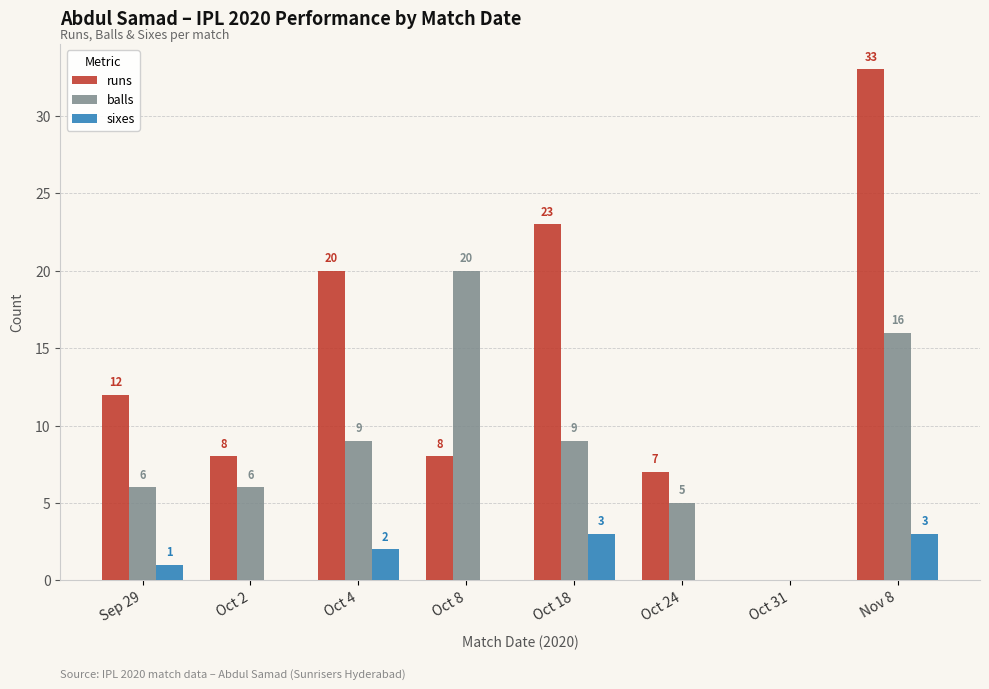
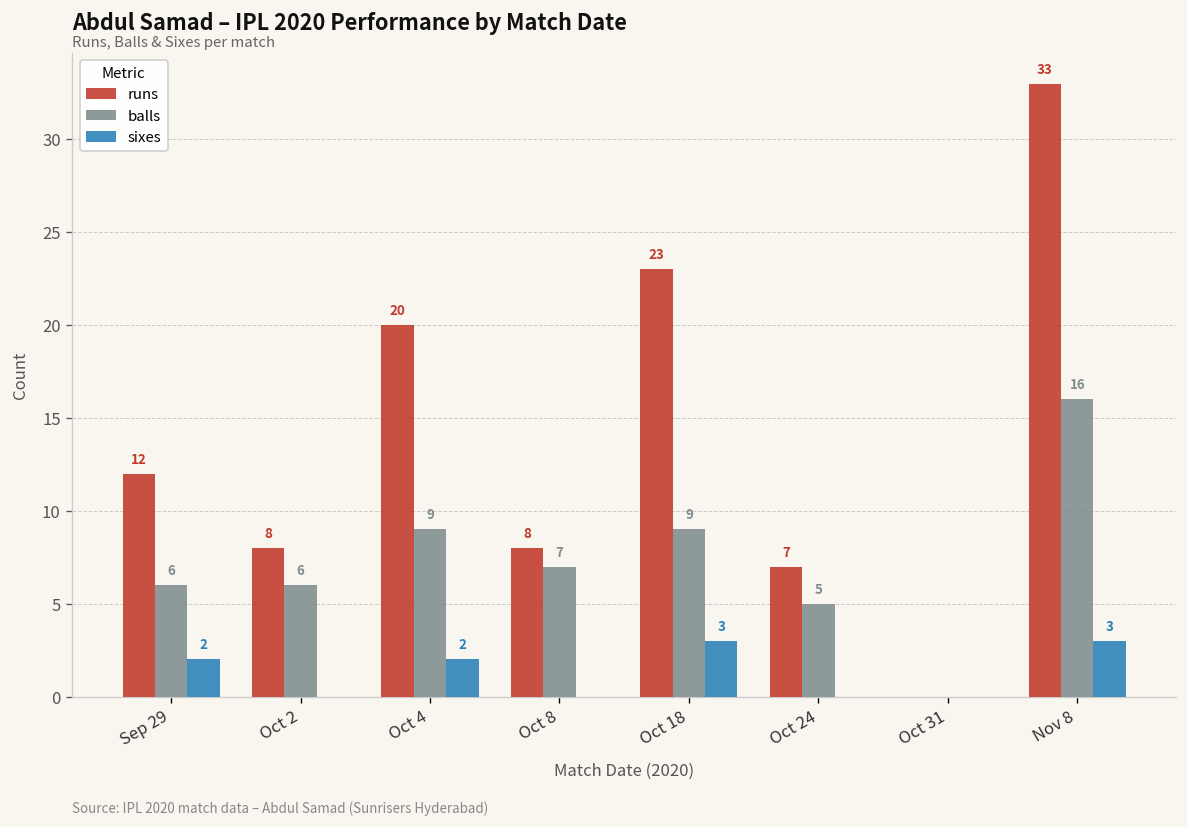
  {
    "runs": {
      "Sep 29": 12,
      "Oct 2": 8,
      "Oct 4": 20,
      "Oct 8": 8,
      "Oct 18": 23,
      "Oct 24": 7,
      "Nov 8": 33
    },
    "balls": {
      "Sep 29": 6,
      "Oct 2": 6,
      "Oct 4": 9,
-     "Oct 8": 20,
+     "Oct 8": 7,
      "Oct 18": 9,
      "Oct 24": 5,
      "Nov 8": 16
    },
    "sixes": {
-     "Sep 29": 1,
+     "Sep 29": 2,
      "Oct 4": 2,
      "Oct 18": 3,
      "Nov 8": 3
    }
  }
